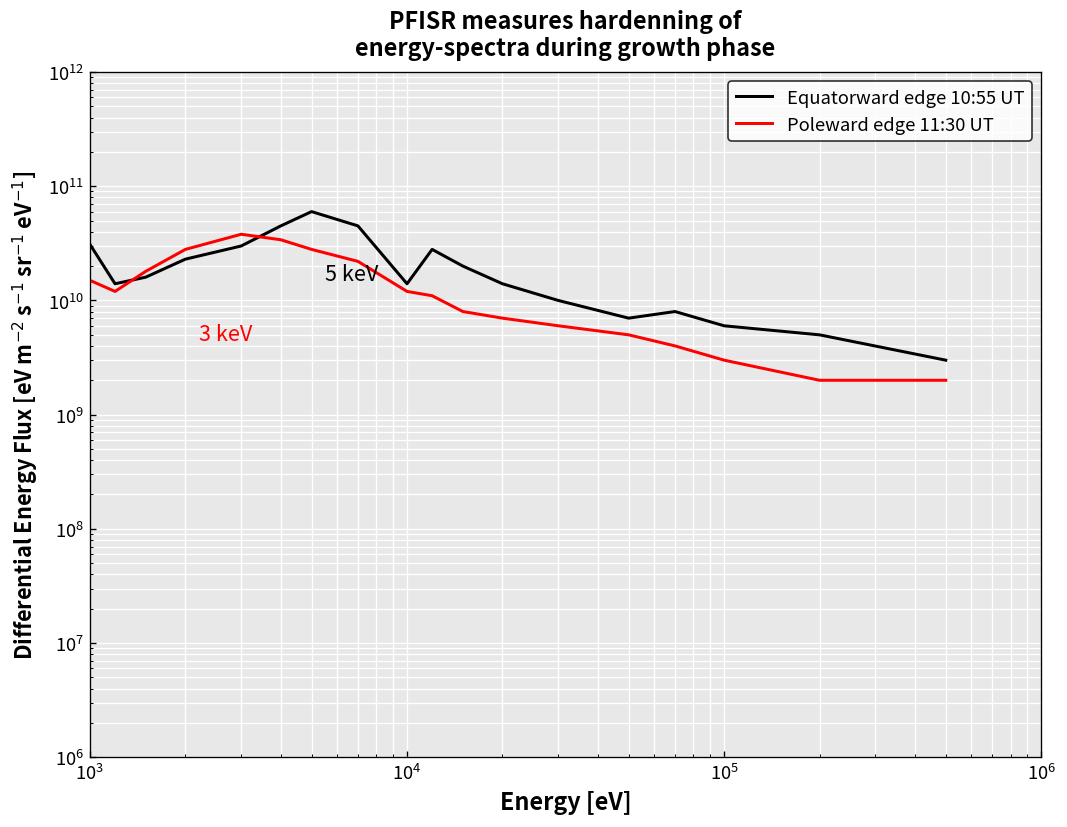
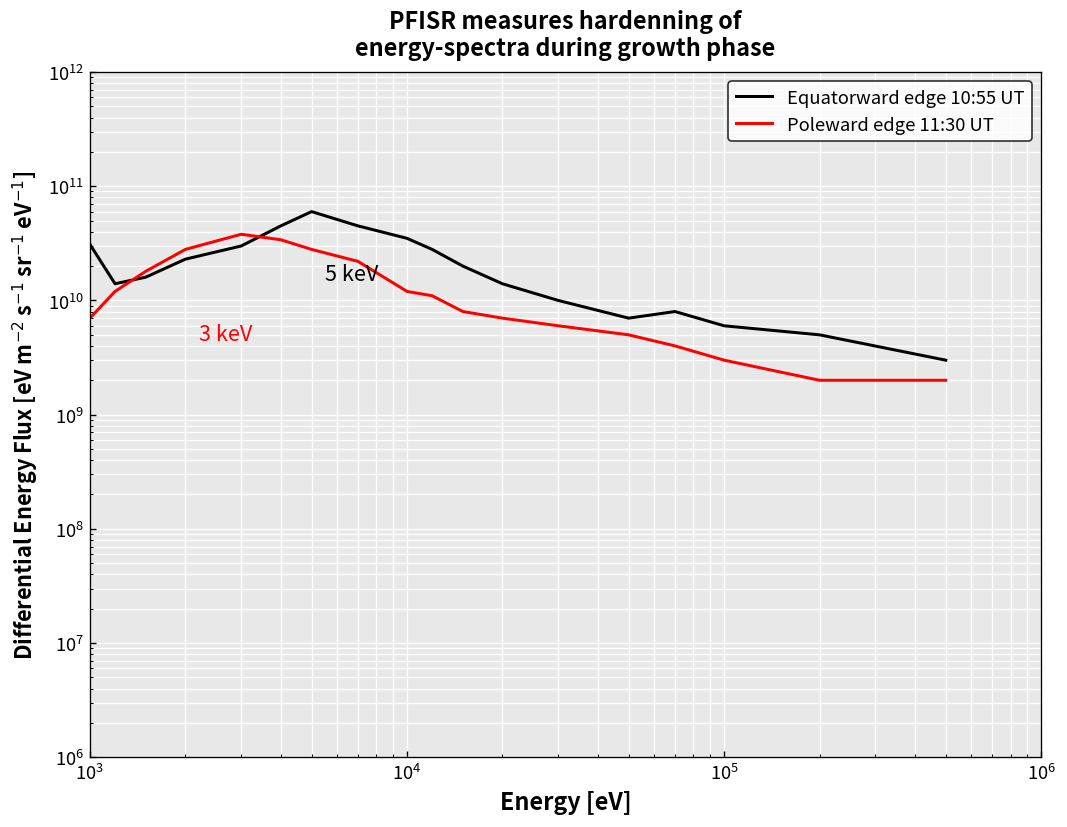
  {
    "Equatorward edge 10:55 UT": {
      "10^3": 31000000000,
-     "10^4": 14000000000,
+     "10^4": 35000000000,
      "10^5": 6000000000
    },
    "Poleward edge 11:30 UT": {
-     "10^3": 15000000000,
+     "10^3": 7000000000,
      "10^4": 12000000000,
      "10^5": 3000000000
    }
  }
